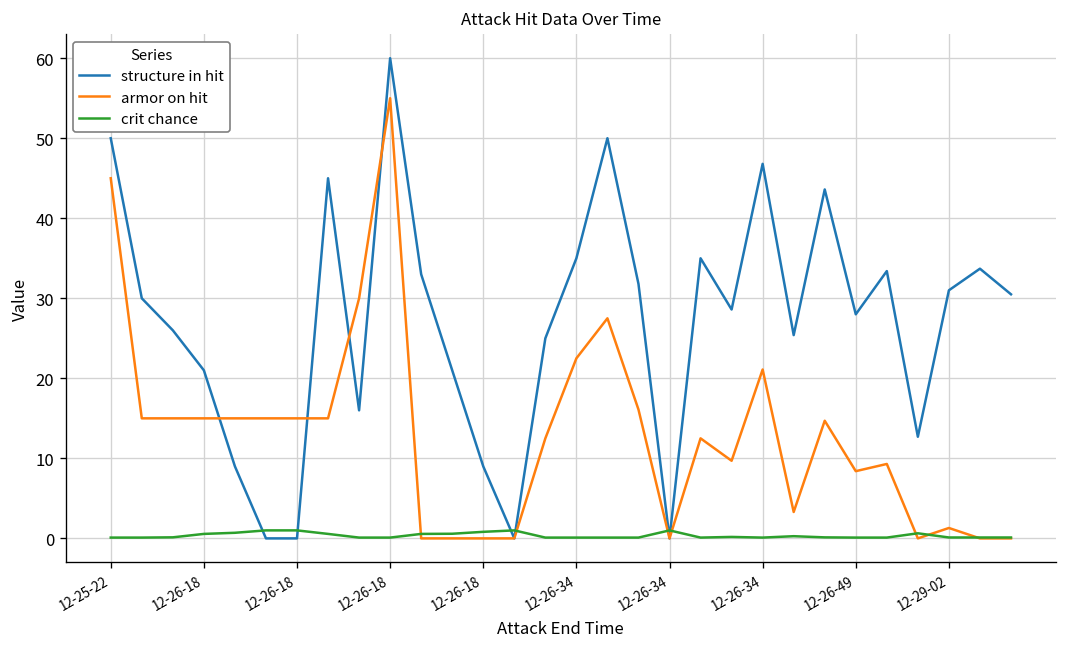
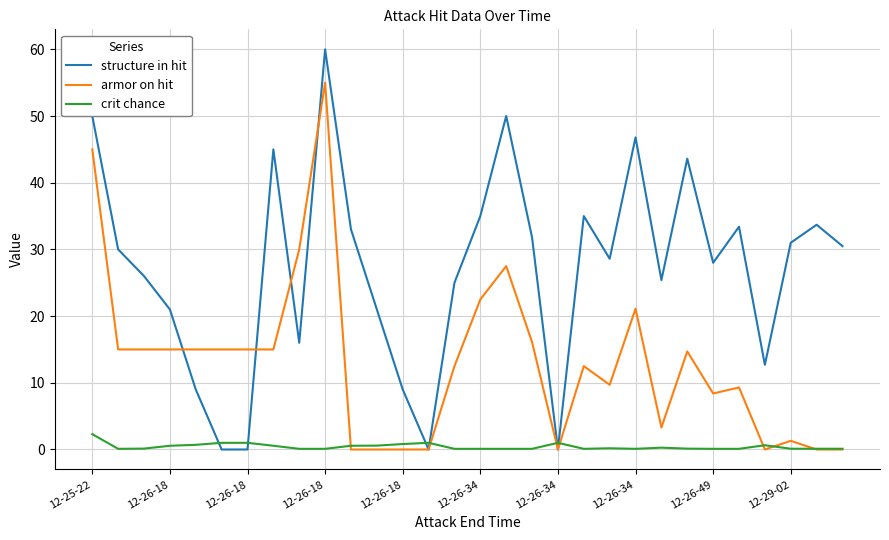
  {
    "structure in hit": {
      "12-26-49": 28
    },
    "armor on hit": {
      "12-25-22": 45,
      "12-26-49": 8
    },
    "crit chance": {
-     "12-25-22": 0,
+     "12-25-22": 2,
      "12-26-49": 0
    }
  }
